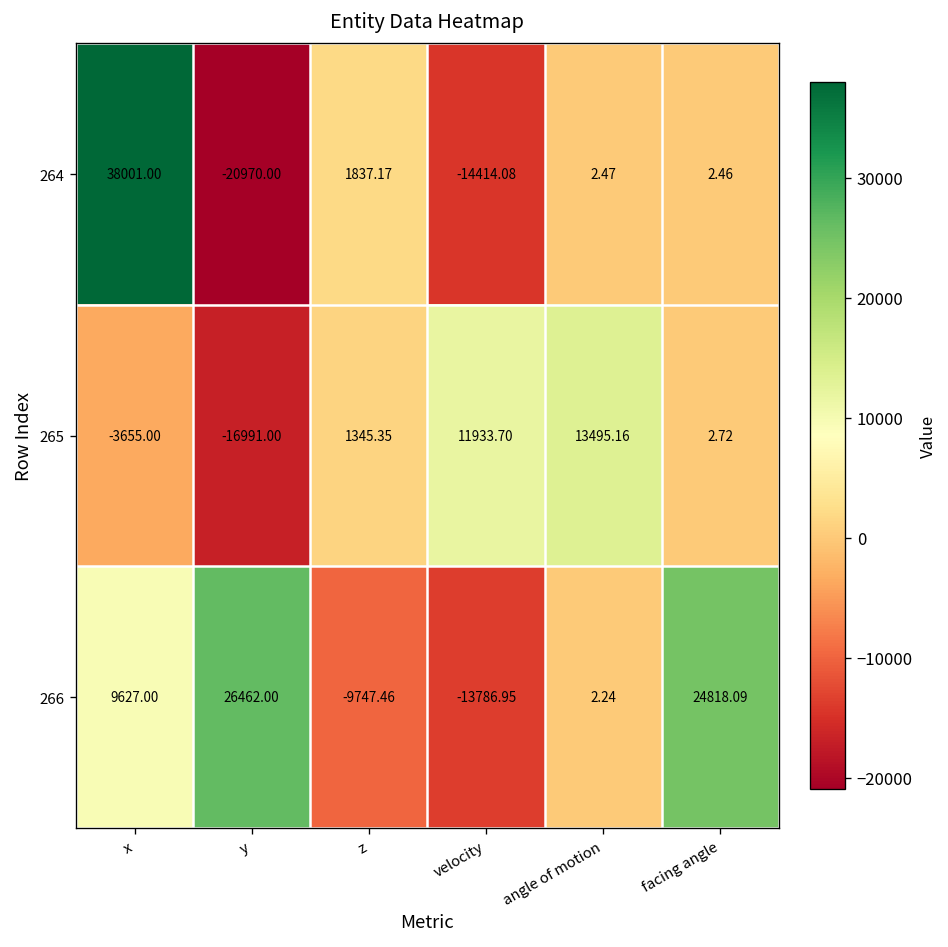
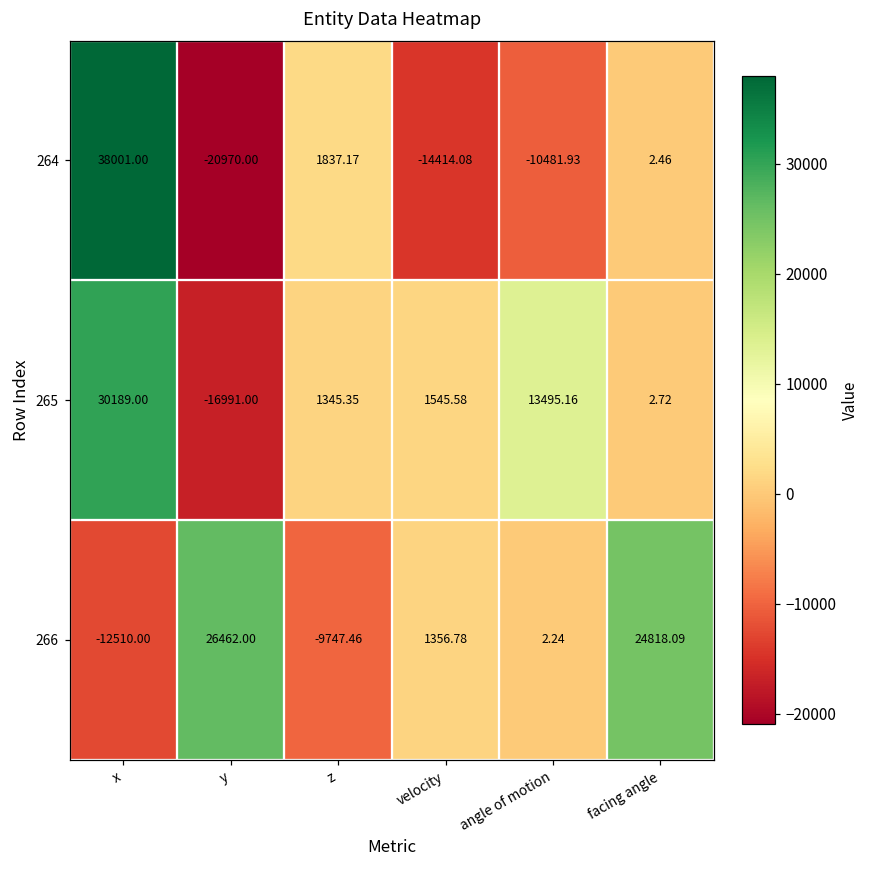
  {
    "264": {
      "x": 38001.00,
      "y": -20970.00,
      "z": 1837.17,
      "velocity": -14414.08,
-     "angle of motion": 2.47,
+     "angle of motion": -10481.93,
      "facing angle": 2.46
    },
    "265": {
-     "x": -3655.00,
+     "x": 30189.00,
      "y": -16991.00,
      "z": 1345.35,
-     "velocity": 11933.70,
+     "velocity": 1545.58,
      "angle of motion": 13495.16,
      "facing angle": 2.72
    },
    "266": {
-     "x": 9627.00,
+     "x": -12510.00,
      "y": 26462.00,
      "z": -9747.46,
-     "velocity": -13786.95,
+     "velocity": 1356.78,
      "angle of motion": 2.24,
      "facing angle": 24818.09
    }
  }
